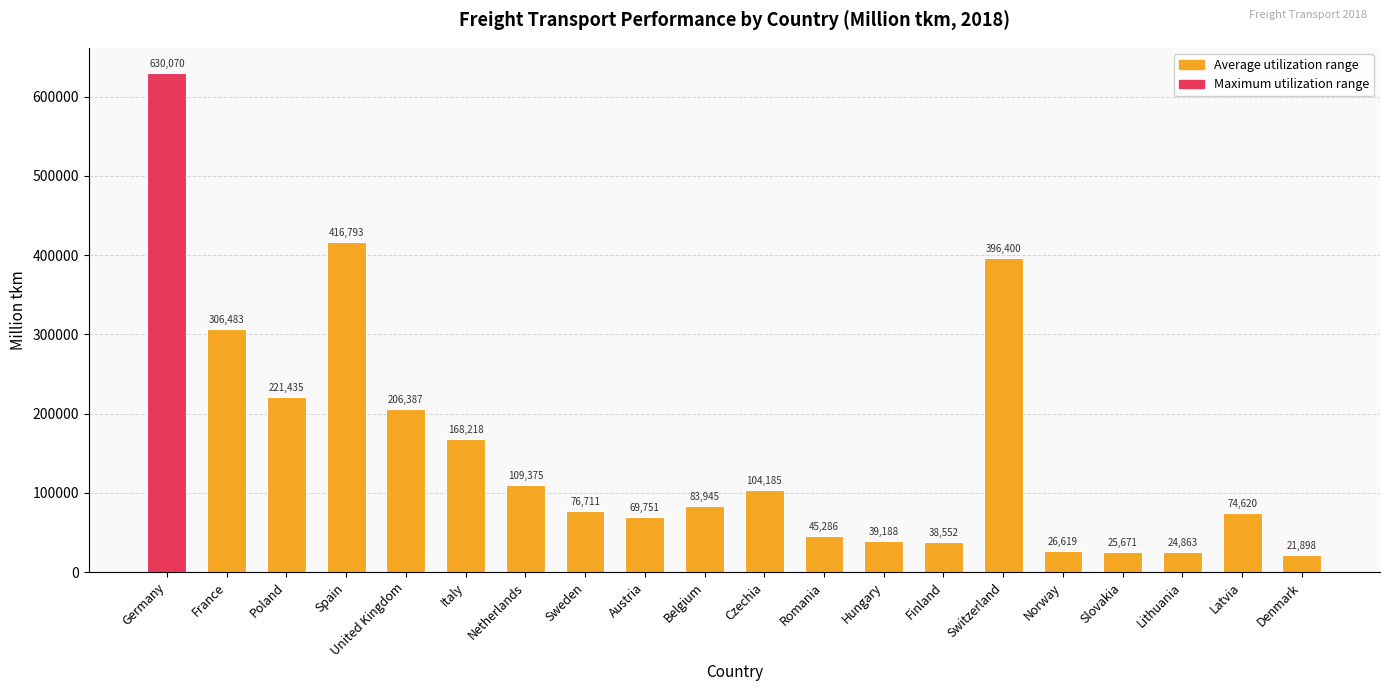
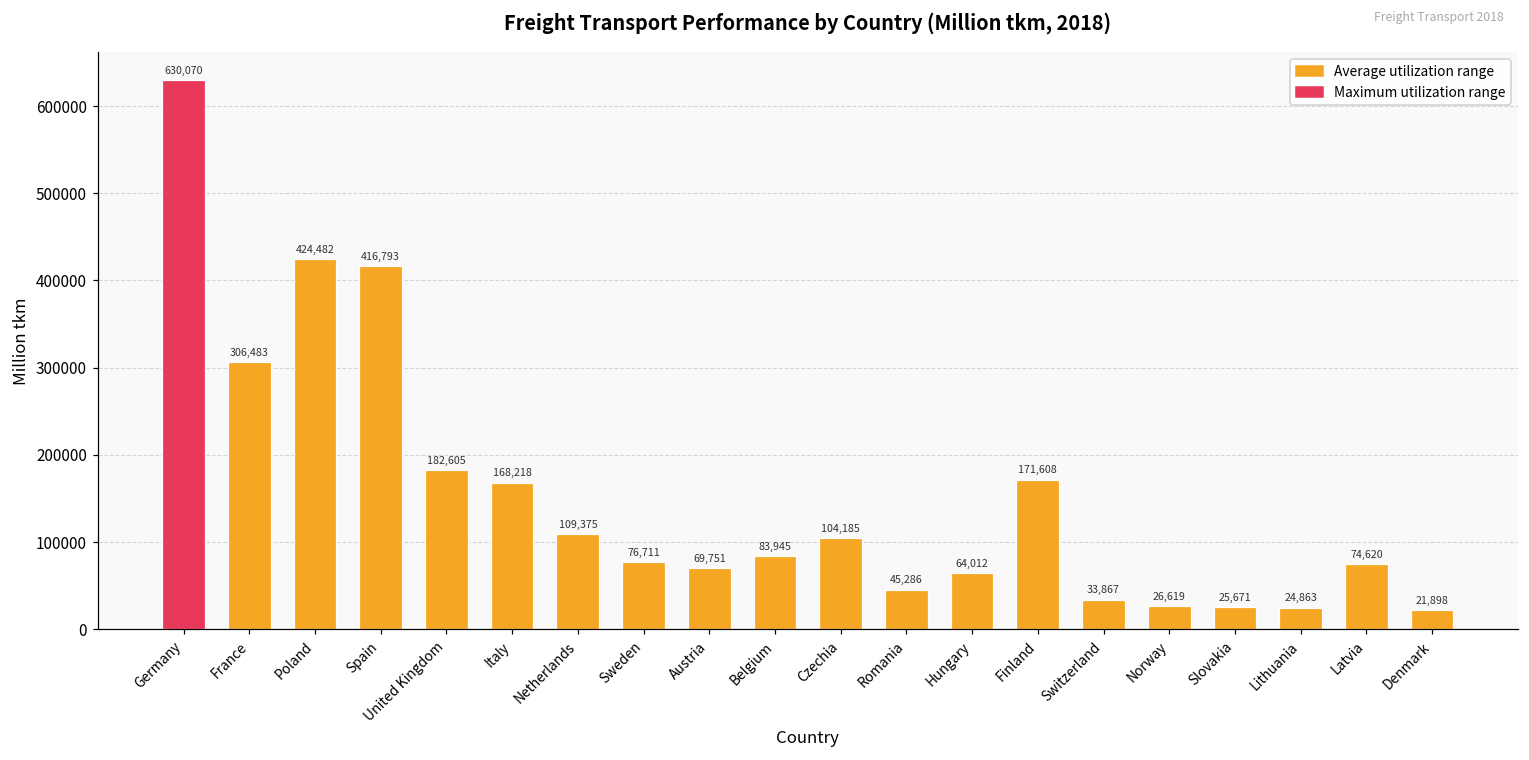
  {
    "Germany": "630,070",
    "France": "306,483",
-   "Poland": "221,435",
+   "Poland": "424,482",
    "Spain": "416,793",
-   "United Kingdom": "206,387",
+   "United Kingdom": "182,605",
    "Italy": "168,218",
    "Netherlands": "109,375",
    "Sweden": "76,711",
    "Austria": "69,751",
    "Belgium": "83,945",
    "Czechia": "104,185",
    "Romania": "45,286",
-   "Hungary": "39,188",
-   "Finland": "38,552",
-   "Switzerland": "396,400",
+   "Hungary": "64,012",
+   "Finland": "171,608",
+   "Switzerland": "33,867",
    "Norway": "26,619",
    "Slovakia": "25,671",
    "Lithuania": "24,863",
    "Latvia": "74,620",
    "Denmark": "21,898"
  }
